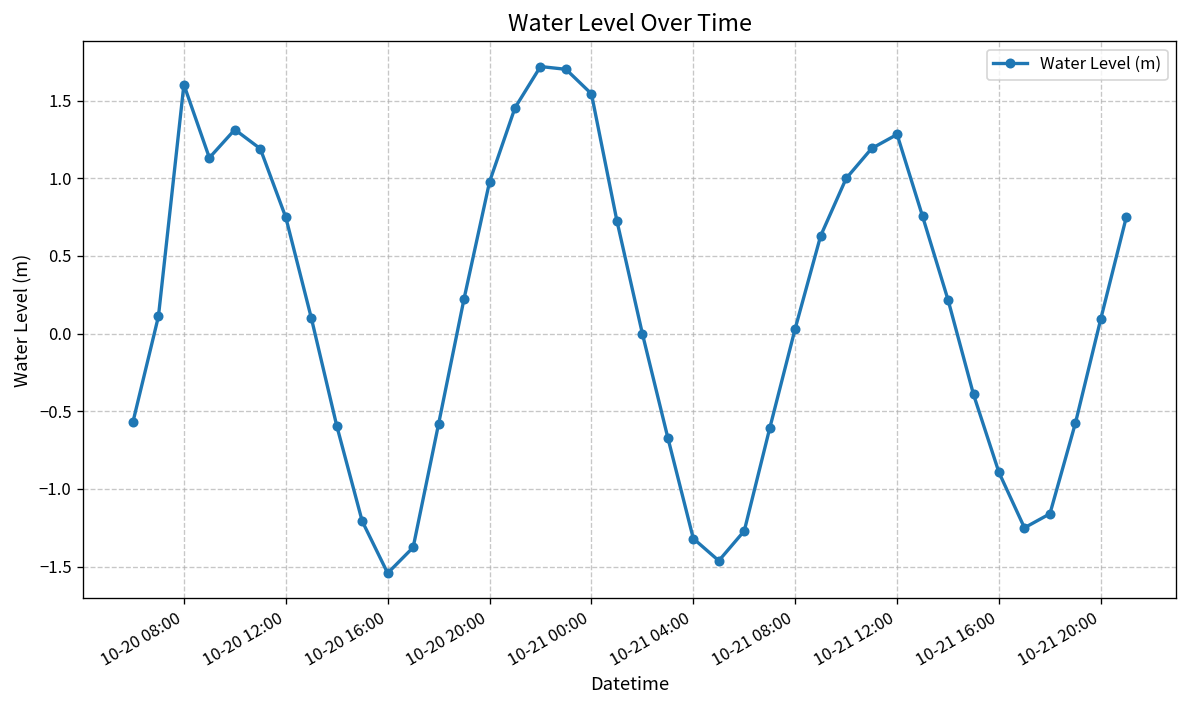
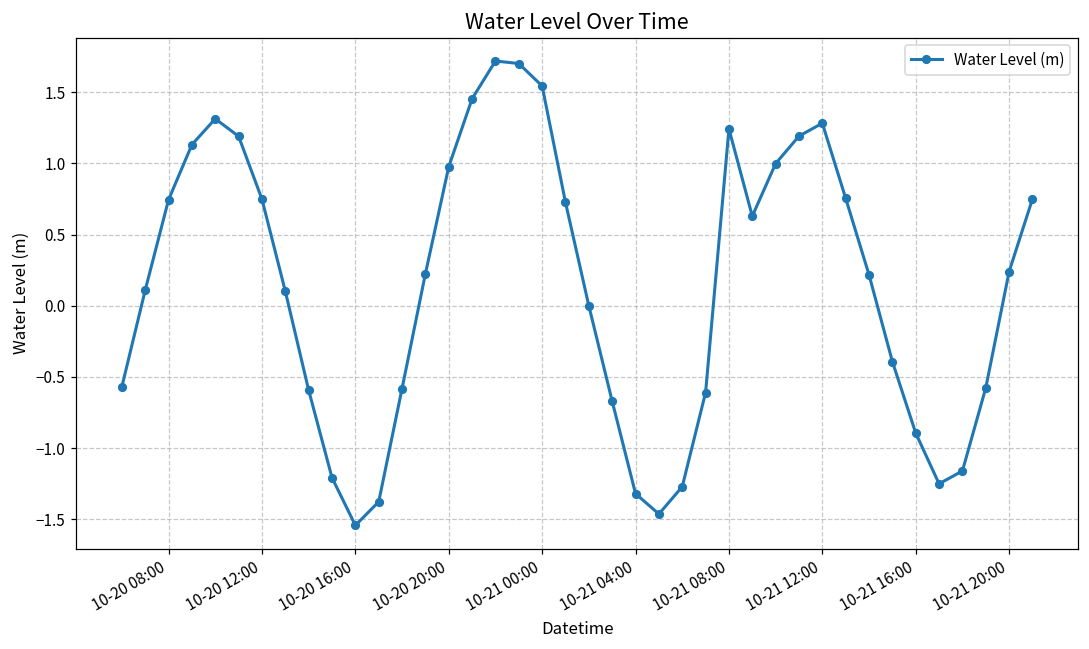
  {
-   "10-20 08:00": 1.60,
+   "10-20 08:00": 0.75,
    "10-20 12:00": 0.75,
    "10-20 16:00": -1.54,
    "10-20 20:00": 0.98,
    "10-21 00:00": 1.54,
    "10-21 04:00": -1.32,
-   "10-21 08:00": 0.03,
+   "10-21 08:00": 1.24,
    "10-21 12:00": 1.28,
    "10-21 16:00": -0.89,
-   "10-21 20:00": 0.10
+   "10-21 20:00": 0.24
  }
